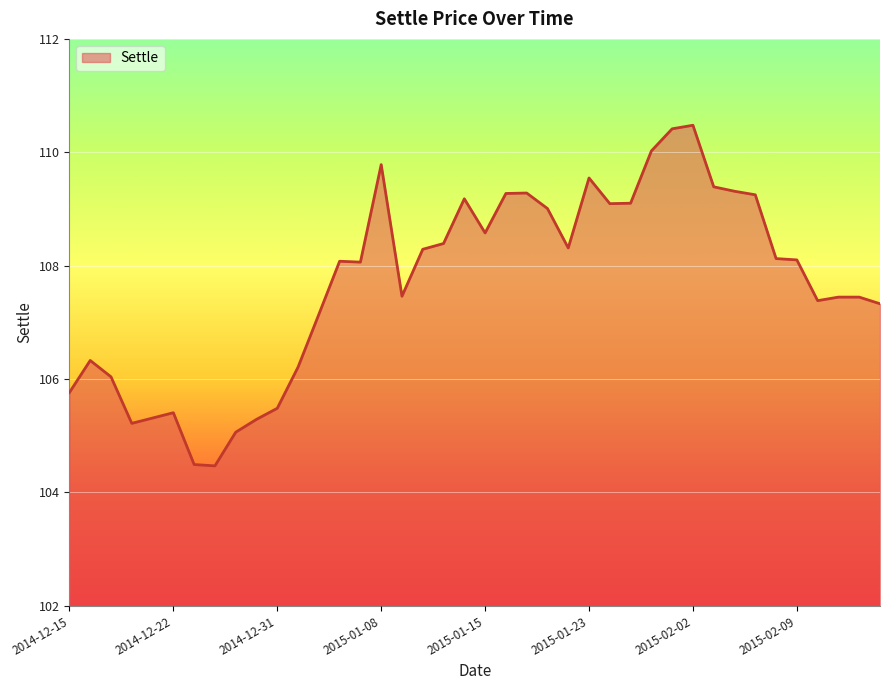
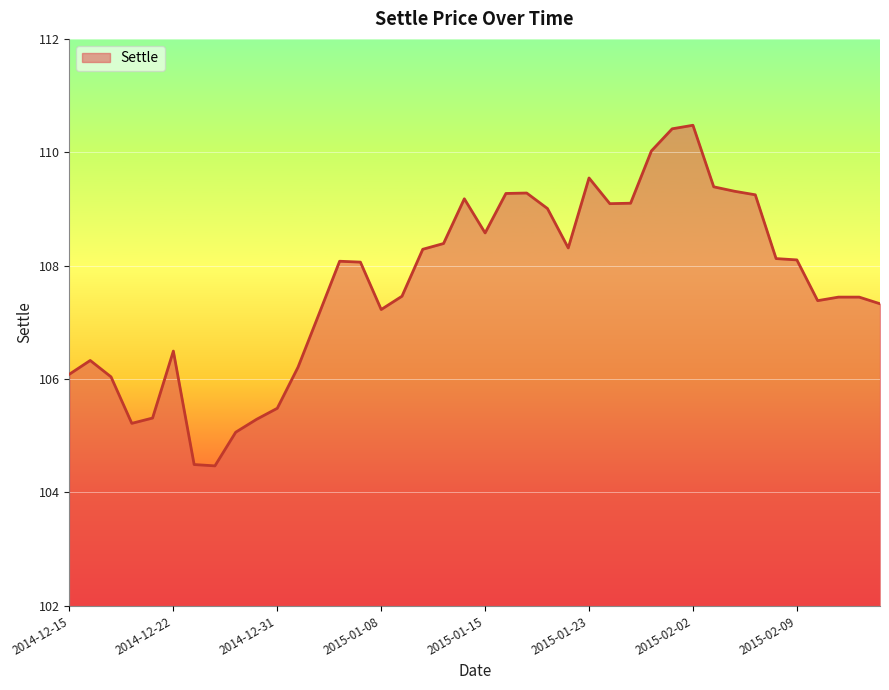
  {
-   "2014-12-15": 105.8,
-   "2014-12-22": 105.4,
+   "2014-12-15": 106.1,
+   "2014-12-22": 106.5,
    "2014-12-31": 105.5,
-   "2015-01-08": 109.8,
+   "2015-01-08": 107.2,
    "2015-01-15": 108.6,
    "2015-01-23": 109.5,
    "2015-02-02": 110.5,
    "2015-02-09": 108.1
  }
